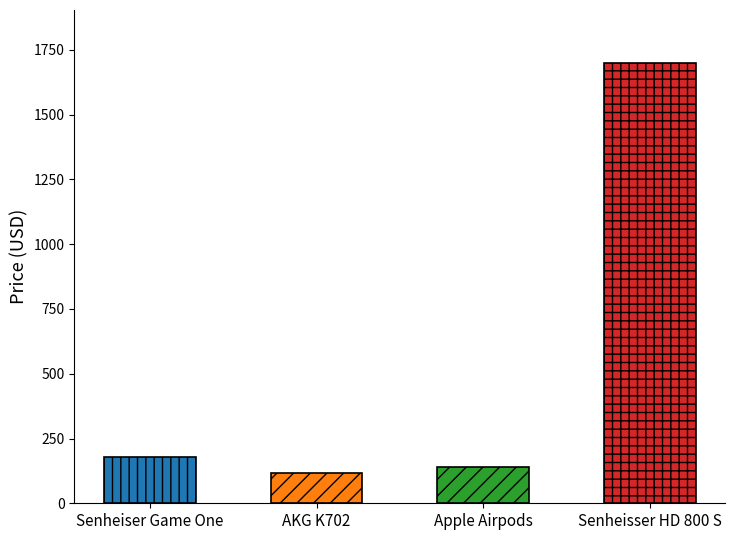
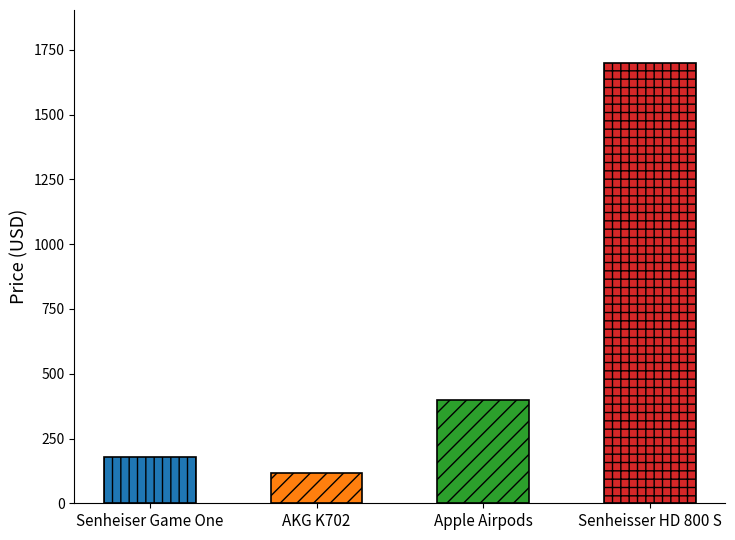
  {
    "Senheiser Game One": 180,
    "AKG K702": 120,
-   "Apple Airpods": 140,
+   "Apple Airpods": 400,
    "Senheisser HD 800 S": 1700
  }
